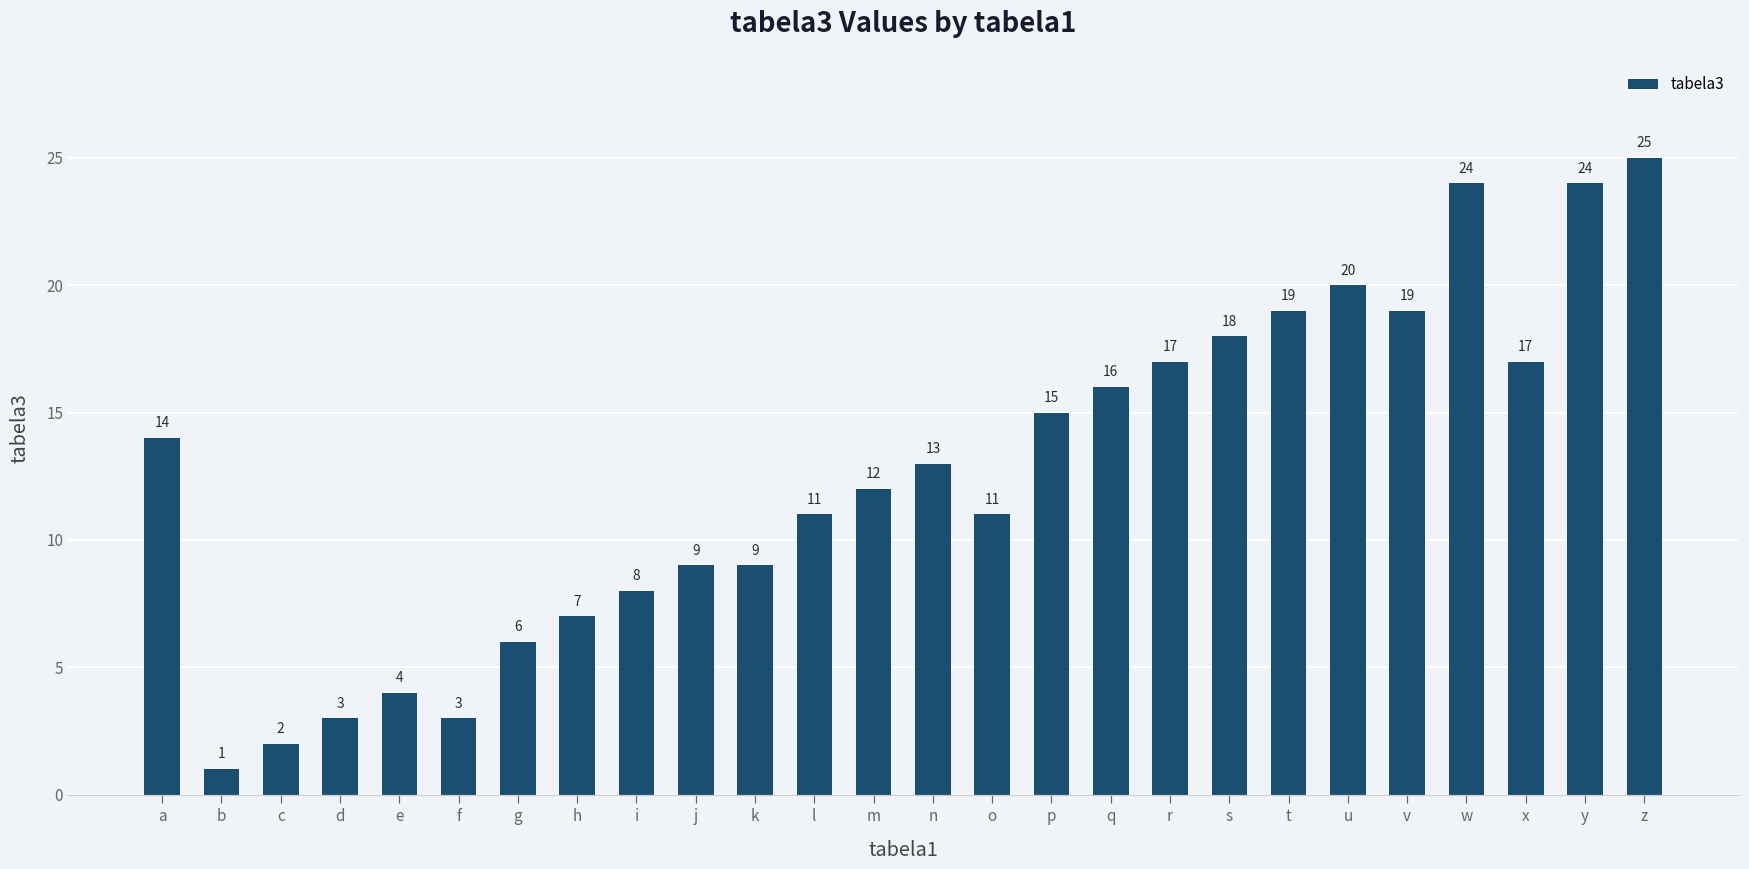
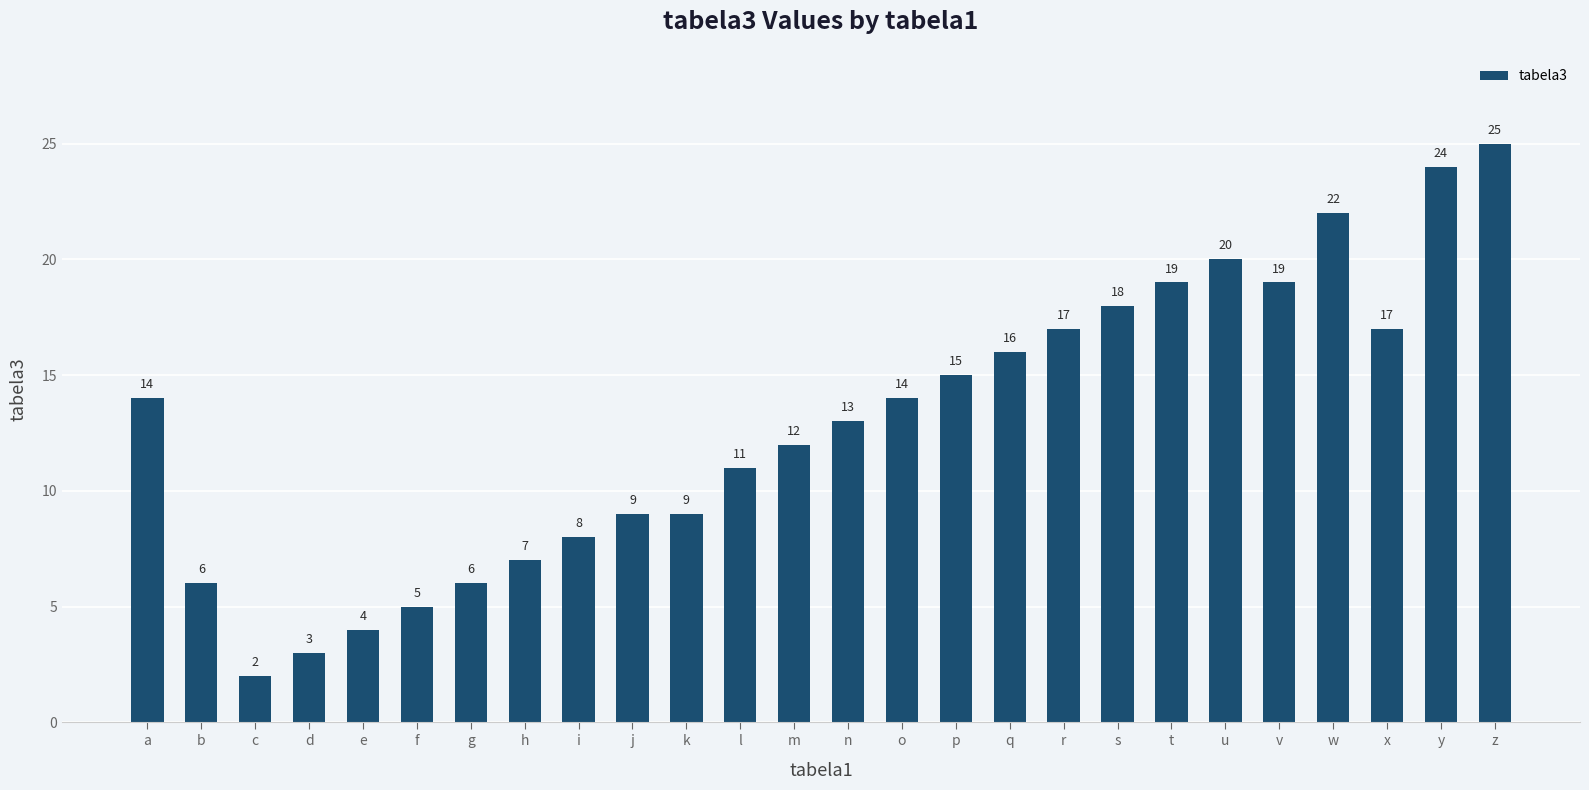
  {
    "a": 14,
-   "b": 1,
+   "b": 6,
    "c": 2,
    "d": 3,
    "e": 4,
-   "f": 3,
+   "f": 5,
    "g": 6,
    "h": 7,
    "i": 8,
    "j": 9,
    "k": 9,
    "l": 11,
    "m": 12,
    "n": 13,
-   "o": 11,
+   "o": 14,
    "p": 15,
    "q": 16,
    "r": 17,
    "s": 18,
    "t": 19,
    "u": 20,
    "v": 19,
-   "w": 24,
+   "w": 22,
    "x": 17,
    "y": 24,
    "z": 25
  }
